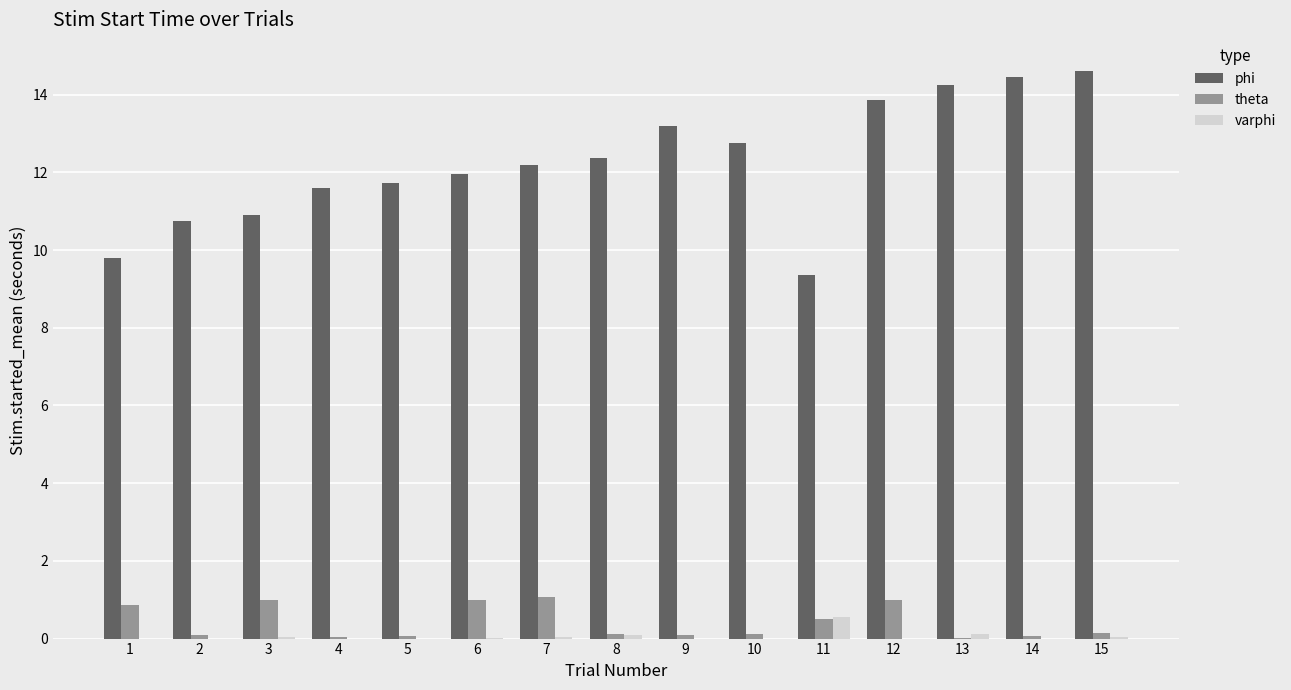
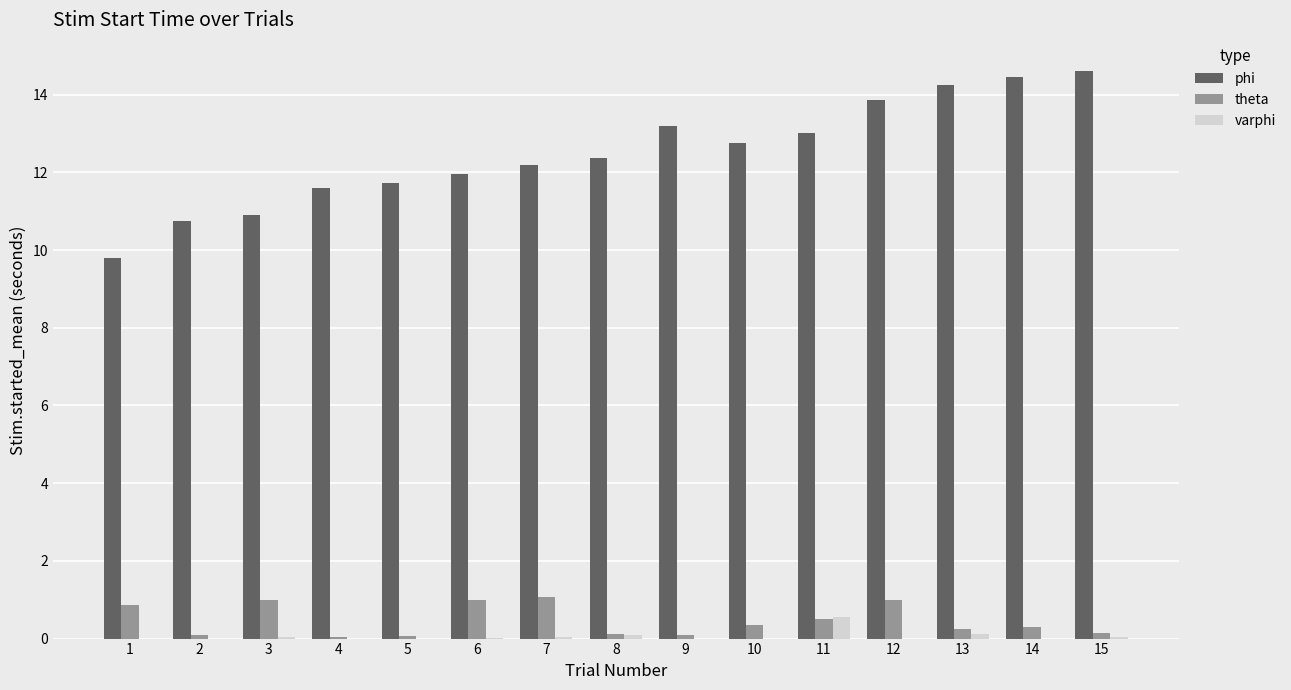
  {
    "phi": {
      "1": 9.8,
      "2": 10.7,
      "3": 10.9,
      "4": 11.6,
      "5": 11.7,
      "6": 11.9,
      "7": 12.2,
      "8": 12.4,
      "9": 13.2,
      "10": 12.8,
-     "11": 9.3,
+     "11": 13.0,
      "12": 13.9,
      "13": 14.2,
      "14": 14.5,
      "15": 14.6
    },
    "theta": {
      "1": 0.9,
      "2": 0.1,
      "3": 1.0,
      "6": 1.0,
      "7": 1.1,
      "8": 0.1,
      "9": 0.1,
-     "10": 0.1,
+     "10": 0.4,
      "11": 0.5,
      "12": 1.0,
-     "13": 0.0,
-     "14": 0.1,
+     "13": 0.2,
+     "14": 0.3,
      "15": 0.1
    },
    "varphi": {
      "1": 0.0,
      "2": 0.0,
      "4": 0.0,
      "5": 0.0,
      "8": 0.1,
      "9": 0.0,
      "10": 0.0,
      "11": 0.5,
      "12": 0.0,
      "13": 0.1,
      "14": 0.0
    }
  }
